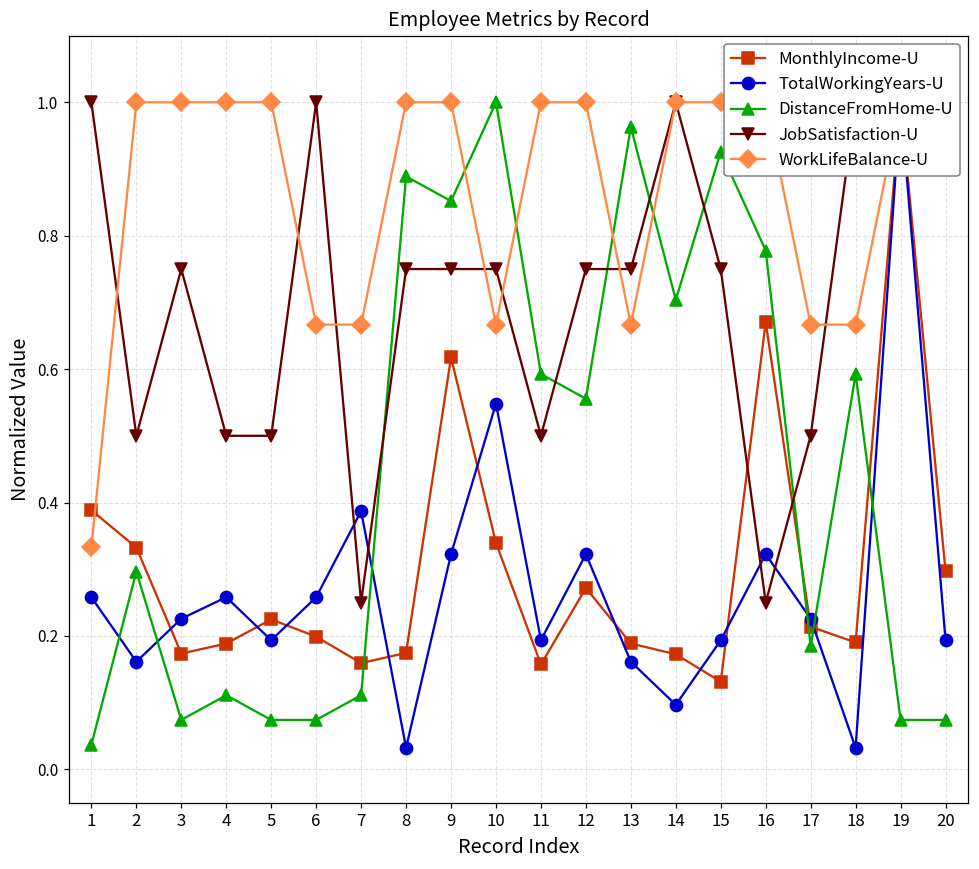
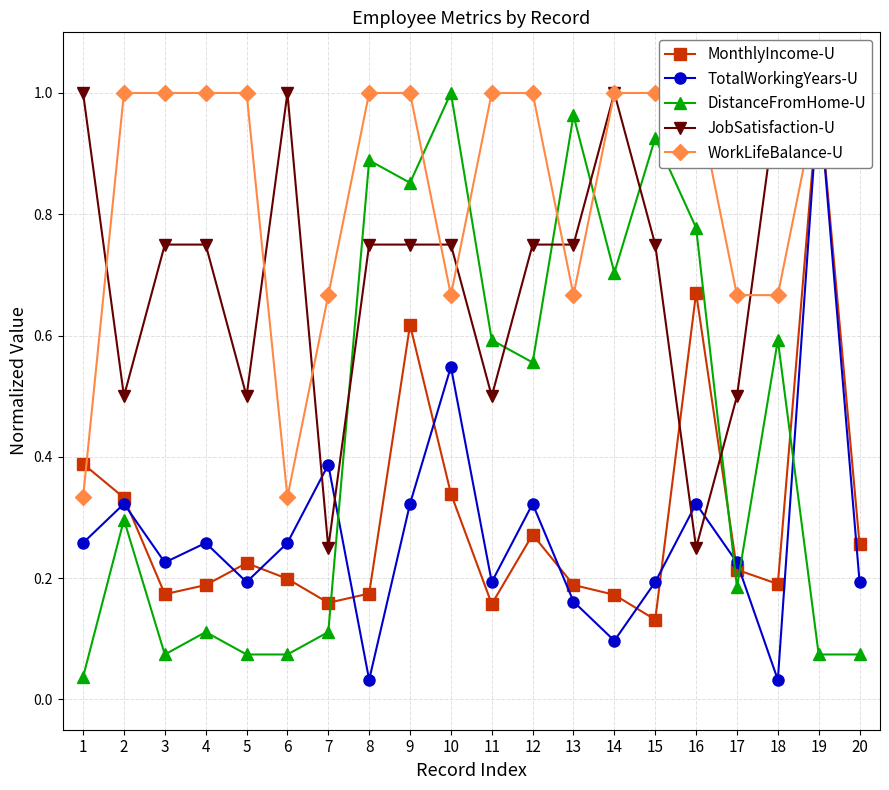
  {
    "MonthlyIncome-U": {
      "1": 0.39,
      "2": 0.33,
      "3": 0.17,
      "4": 0.19,
      "5": 0.22,
      "6": 0.20,
      "7": 0.16,
      "8": 0.17,
      "9": 0.62,
      "10": 0.34,
      "11": 0.16,
      "12": 0.27,
      "13": 0.19,
      "14": 0.17,
      "15": 0.13,
      "16": 0.67,
      "17": 0.21,
      "18": 0.19,
-     "20": 0.30
+     "20": 0.26
    },
    "TotalWorkingYears-U": {
      "1": 0.26,
-     "2": 0.16,
+     "2": 0.32,
      "3": 0.23,
      "4": 0.26,
      "5": 0.19,
      "6": 0.26,
      "7": 0.39,
      "8": 0.03,
      "9": 0.32,
      "10": 0.55,
      "11": 0.19,
      "12": 0.32,
      "13": 0.16,
      "14": 0.10,
      "15": 0.19,
      "16": 0.32,
      "17": 0.23,
      "18": 0.03,
      "20": 0.19
    },
    "DistanceFromHome-U": {
      "1": 0.04,
      "2": 0.30,
      "3": 0.07,
      "4": 0.11,
      "5": 0.07,
      "6": 0.07,
      "7": 0.11,
      "8": 0.89,
      "9": 0.85,
      "10": 1.00,
      "11": 0.59,
      "12": 0.56,
      "13": 0.96,
      "14": 0.70,
      "15": 0.93,
      "16": 0.78,
      "17": 0.19,
      "18": 0.59,
      "19": 0.07,
      "20": 0.07
    },
    "JobSatisfaction-U": {
      "1": 1.00,
      "2": 0.50,
      "3": 0.75,
-     "4": 0.50,
+     "4": 0.75,
      "5": 0.50,
      "6": 1.00,
      "7": 0.25,
      "8": 0.75,
      "9": 0.75,
      "10": 0.75,
      "11": 0.50,
      "12": 0.75,
      "13": 0.75,
      "15": 0.75,
      "16": 0.25,
      "17": 0.50
    },
    "WorkLifeBalance-U": {
      "1": 0.33,
      "2": 1.00,
      "3": 1.00,
      "4": 1.00,
      "5": 1.00,
-     "6": 0.67,
+     "6": 0.33,
      "7": 0.67,
      "8": 1.00,
      "9": 1.00,
      "10": 0.67,
      "11": 1.00,
      "12": 1.00,
      "13": 0.67,
      "15": 1.00,
      "17": 0.67,
      "18": 0.67
    }
  }
